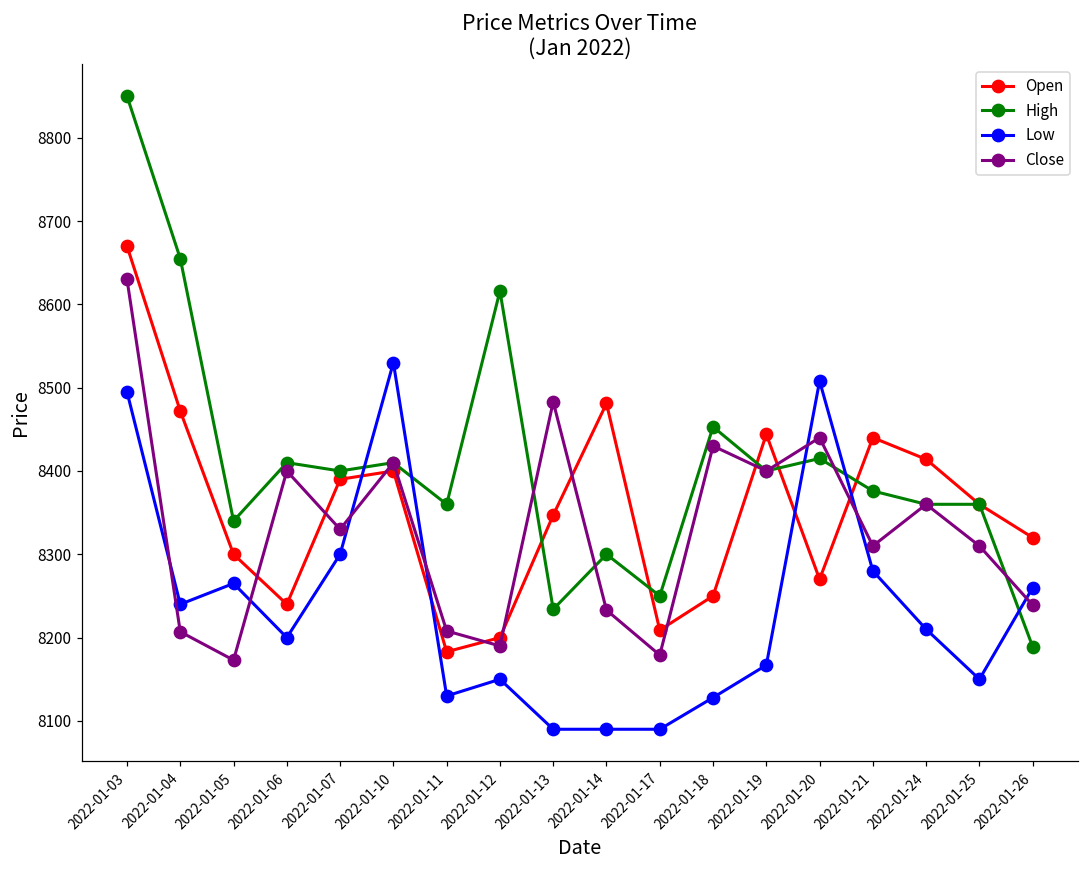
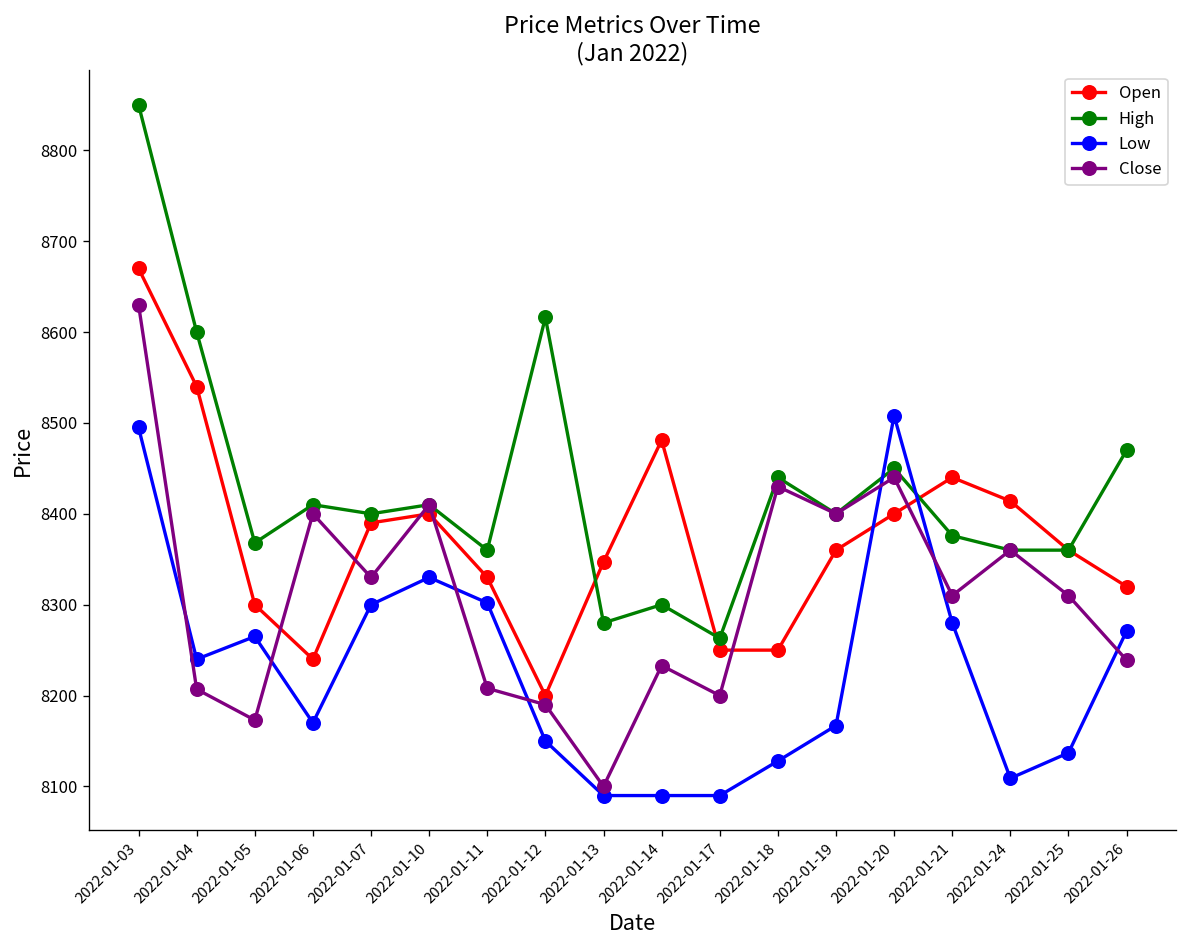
  {
    "Open": {
      "2022-01-03": 8670,
-     "2022-01-04": 8470,
+     "2022-01-04": 8540,
      "2022-01-05": 8300,
      "2022-01-06": 8240,
      "2022-01-07": 8390,
      "2022-01-10": 8400,
-     "2022-01-11": 8180,
+     "2022-01-11": 8330,
      "2022-01-12": 8200,
      "2022-01-13": 8350,
      "2022-01-14": 8480,
-     "2022-01-17": 8210,
+     "2022-01-17": 8250,
      "2022-01-18": 8250,
-     "2022-01-19": 8440,
-     "2022-01-20": 8270,
+     "2022-01-19": 8360,
+     "2022-01-20": 8400,
      "2022-01-21": 8440,
      "2022-01-24": 8410,
      "2022-01-26": 8320
    },
    "High": {
      "2022-01-03": 8850,
-     "2022-01-04": 8660,
-     "2022-01-05": 8340,
+     "2022-01-04": 8600,
+     "2022-01-05": 8370,
      "2022-01-06": 8410,
      "2022-01-07": 8400,
      "2022-01-11": 8360,
      "2022-01-12": 8620,
-     "2022-01-13": 8230,
+     "2022-01-13": 8280,
      "2022-01-14": 8300,
-     "2022-01-17": 8250,
-     "2022-01-18": 8450,
-     "2022-01-20": 8420,
+     "2022-01-17": 8260,
+     "2022-01-18": 8440,
+     "2022-01-20": 8450,
      "2022-01-21": 8380,
-     "2022-01-26": 8190
+     "2022-01-26": 8470
    },
    "Low": {
      "2022-01-03": 8500,
      "2022-01-04": 8240,
      "2022-01-05": 8270,
-     "2022-01-06": 8200,
+     "2022-01-06": 8170,
      "2022-01-07": 8300,
-     "2022-01-10": 8530,
-     "2022-01-11": 8130,
+     "2022-01-10": 8330,
+     "2022-01-11": 8300,
      "2022-01-12": 8150,
      "2022-01-13": 8090,
      "2022-01-14": 8090,
      "2022-01-17": 8090,
      "2022-01-18": 8130,
      "2022-01-19": 8170,
      "2022-01-20": 8510,
      "2022-01-21": 8280,
-     "2022-01-24": 8210,
-     "2022-01-25": 8150,
-     "2022-01-26": 8260
+     "2022-01-24": 8110,
+     "2022-01-25": 8140,
+     "2022-01-26": 8270
    },
    "Close": {
      "2022-01-03": 8630,
      "2022-01-04": 8210,
      "2022-01-05": 8170,
      "2022-01-06": 8400,
      "2022-01-07": 8330,
      "2022-01-11": 8210,
      "2022-01-12": 8190,
-     "2022-01-13": 8480,
+     "2022-01-13": 8100,
      "2022-01-14": 8230,
-     "2022-01-17": 8180,
+     "2022-01-17": 8200,
      "2022-01-18": 8430,
      "2022-01-20": 8440,
      "2022-01-21": 8310,
      "2022-01-25": 8310,
      "2022-01-26": 8240
    }
  }
